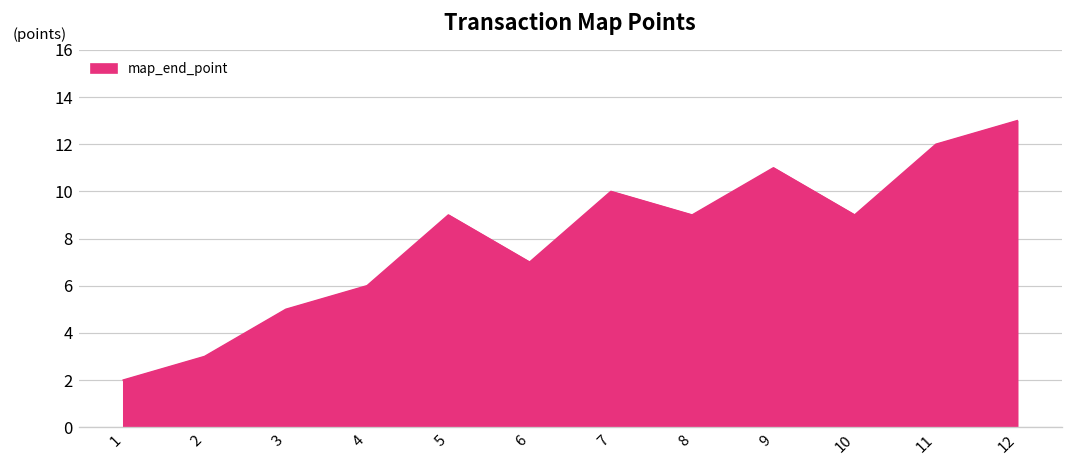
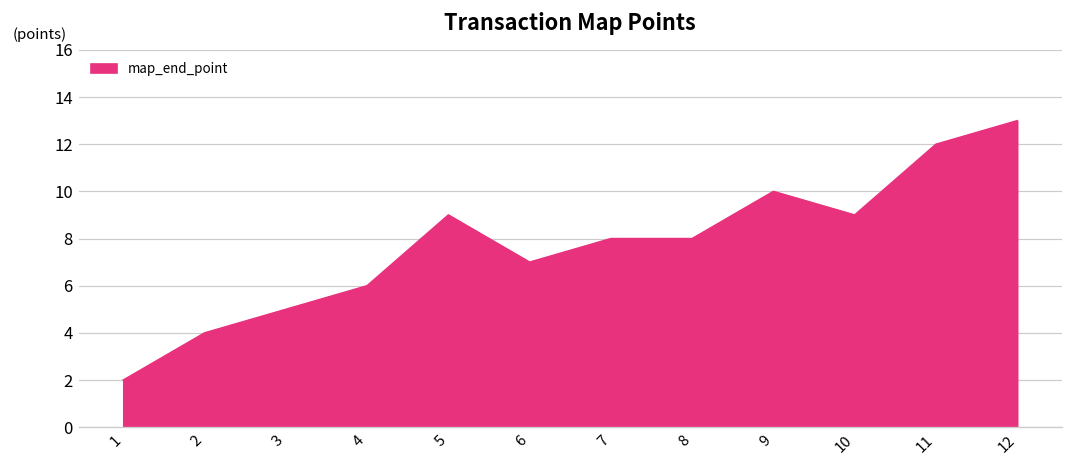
  {
    "1": 2,
-   "2": 3,
+   "2": 4,
    "3": 5,
    "4": 6,
    "5": 9,
    "6": 7,
-   "7": 10,
-   "8": 9,
-   "9": 11,
+   "7": 8,
+   "8": 8,
+   "9": 10,
    "10": 9,
    "11": 12,
    "12": 13
  }
